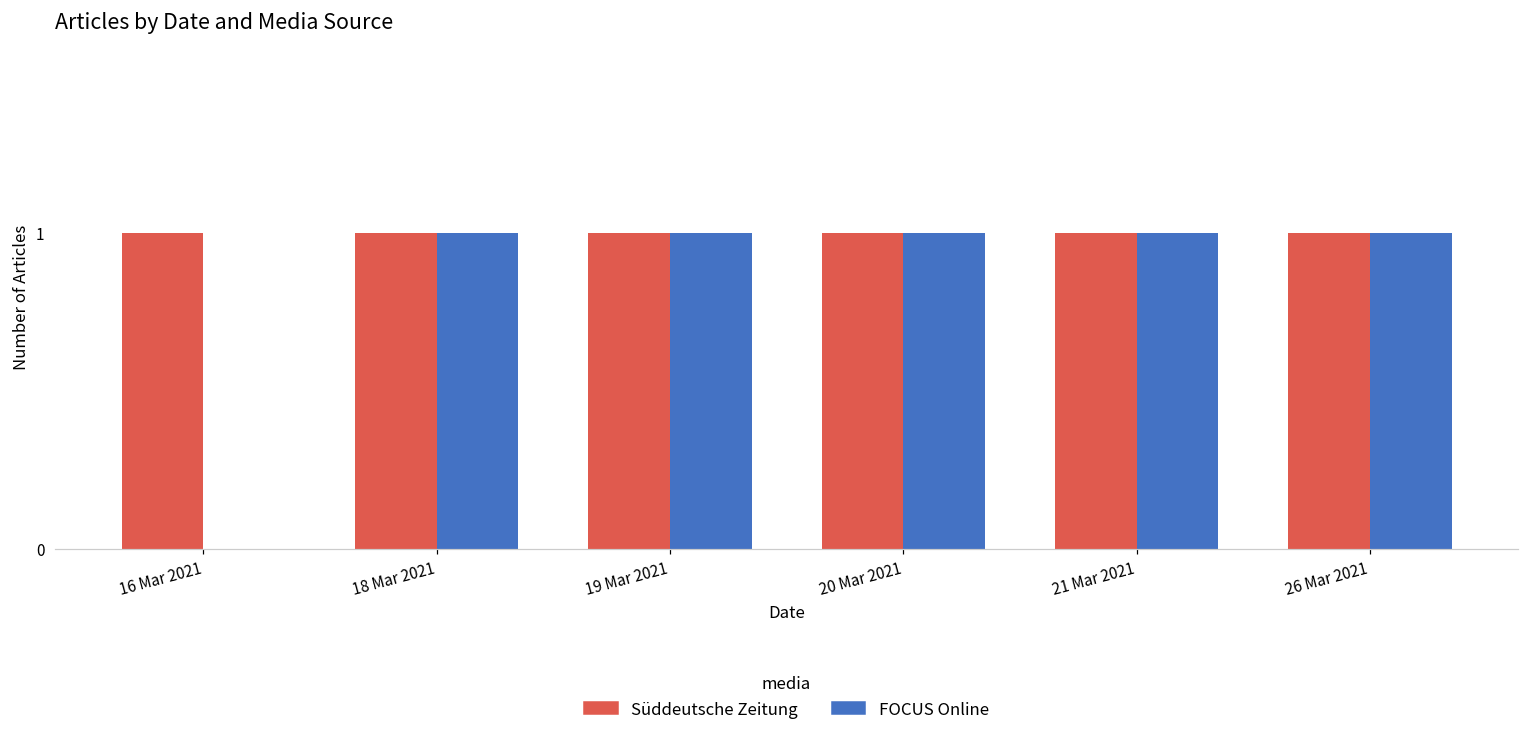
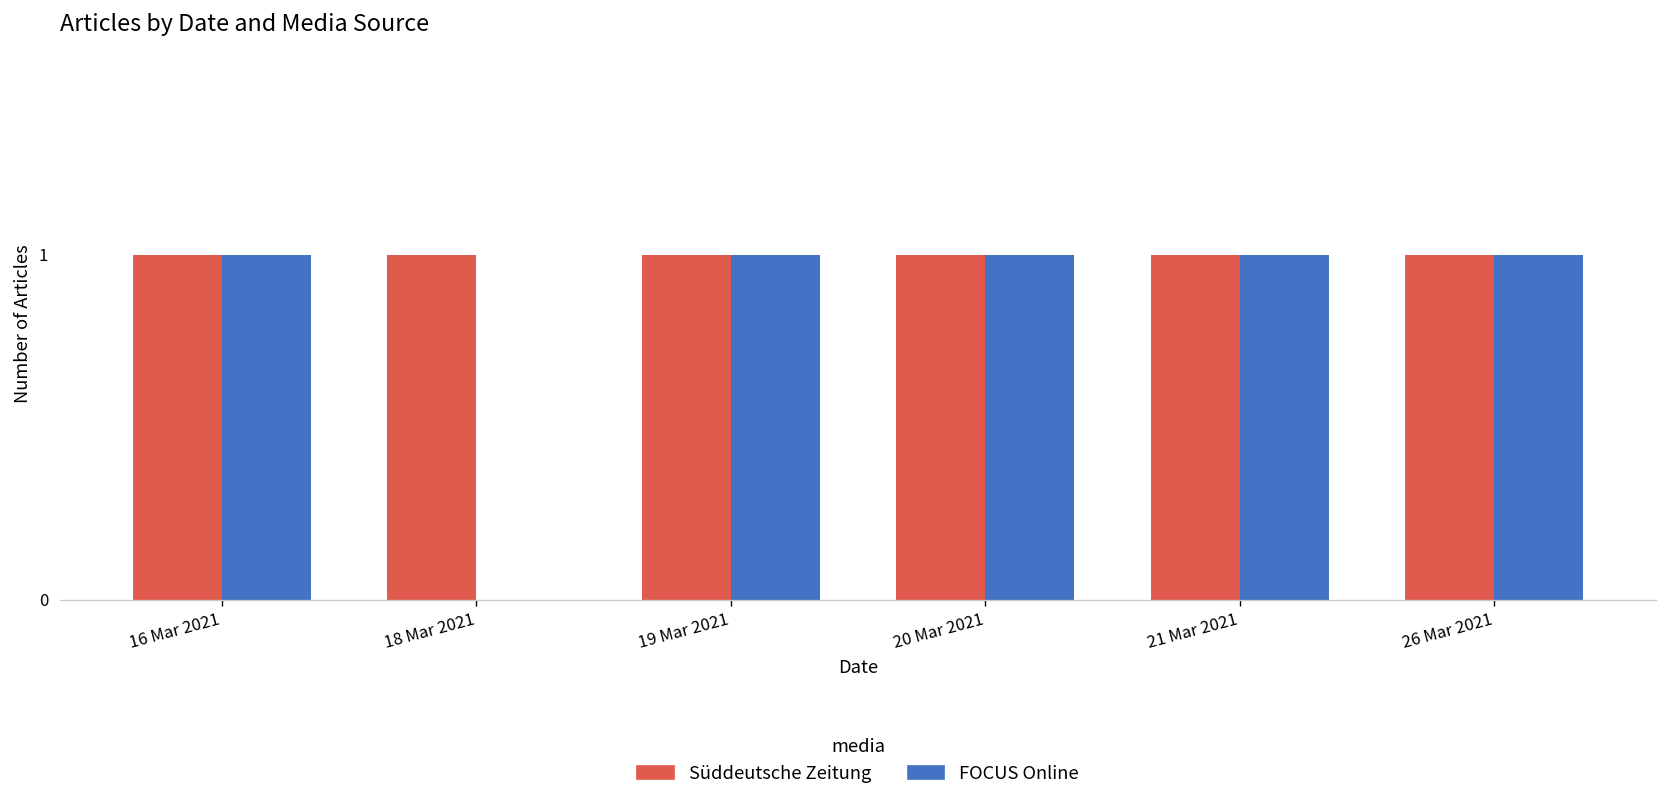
  {
    "Süddeutsche Zeitung": {
      "16 Mar 2021": 1,
      "18 Mar 2021": 1,
      "19 Mar 2021": 1,
      "20 Mar 2021": 1,
      "21 Mar 2021": 1,
      "26 Mar 2021": 1
    },
    "FOCUS Online": {
-     "16 Mar 2021": 0,
-     "18 Mar 2021": 1,
+     "16 Mar 2021": 1,
+     "18 Mar 2021": 0,
      "19 Mar 2021": 1,
      "20 Mar 2021": 1,
      "21 Mar 2021": 1,
      "26 Mar 2021": 1
    }
  }
